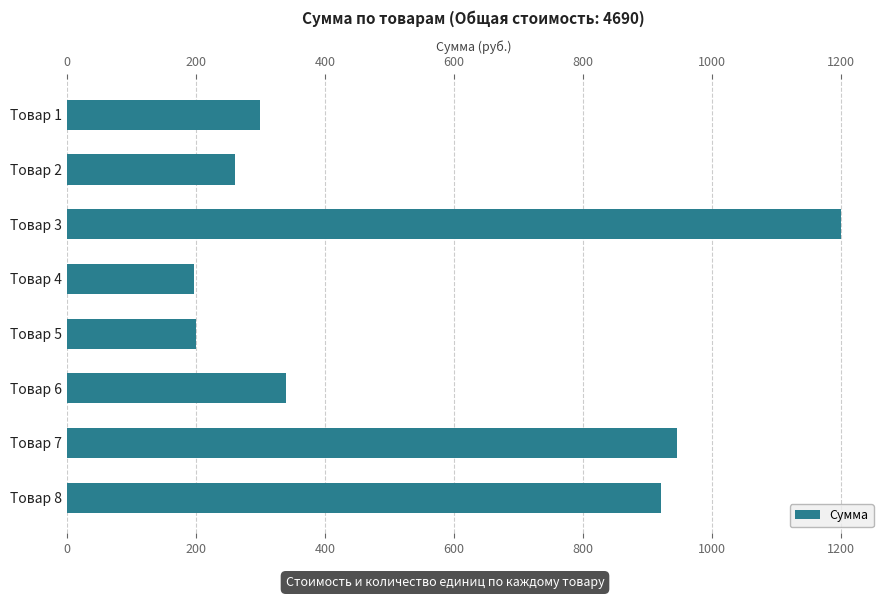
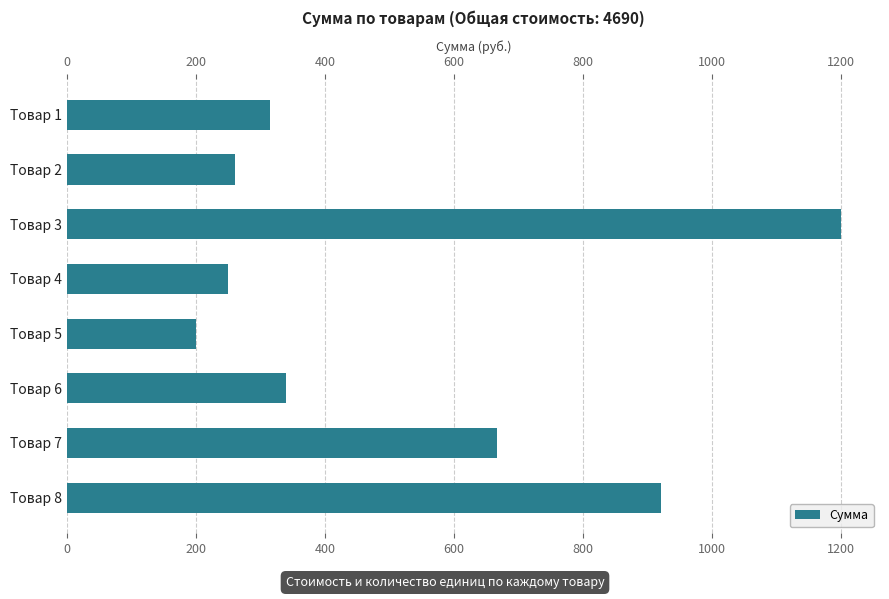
  {
-   "Товар 1": 300,
+   "Товар 1": 320,
    "Товар 2": 260,
    "Товар 3": 1200,
-   "Товар 4": 200,
+   "Товар 4": 250,
    "Товар 5": 200,
    "Товар 6": 340,
-   "Товар 7": 950,
+   "Товар 7": 670,
    "Товар 8": 920
  }
